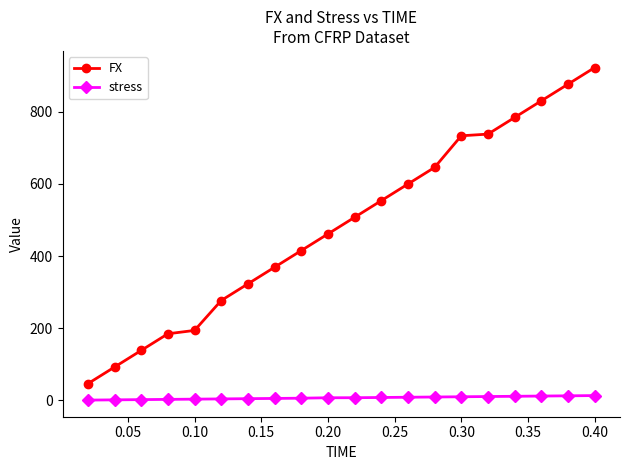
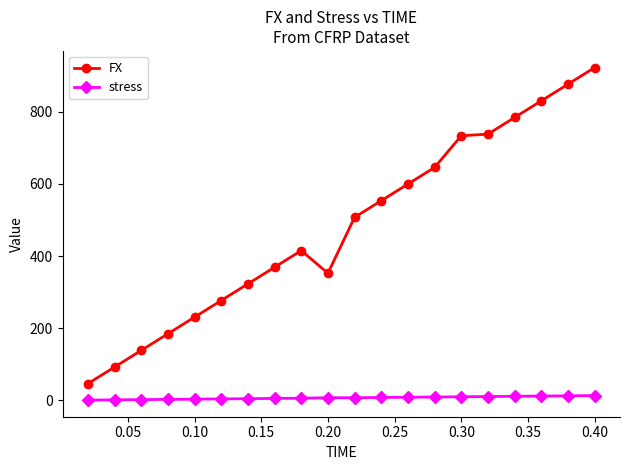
  {
    "FX": {
-     "0.10": 190,
-     "0.20": 460,
+     "0.10": 230,
+     "0.20": 350,
      "0.30": 730,
      "0.40": 920
    },
    "stress": {
      "0.10": 0,
      "0.20": 10,
      "0.30": 10,
      "0.40": 10
    }
  }
